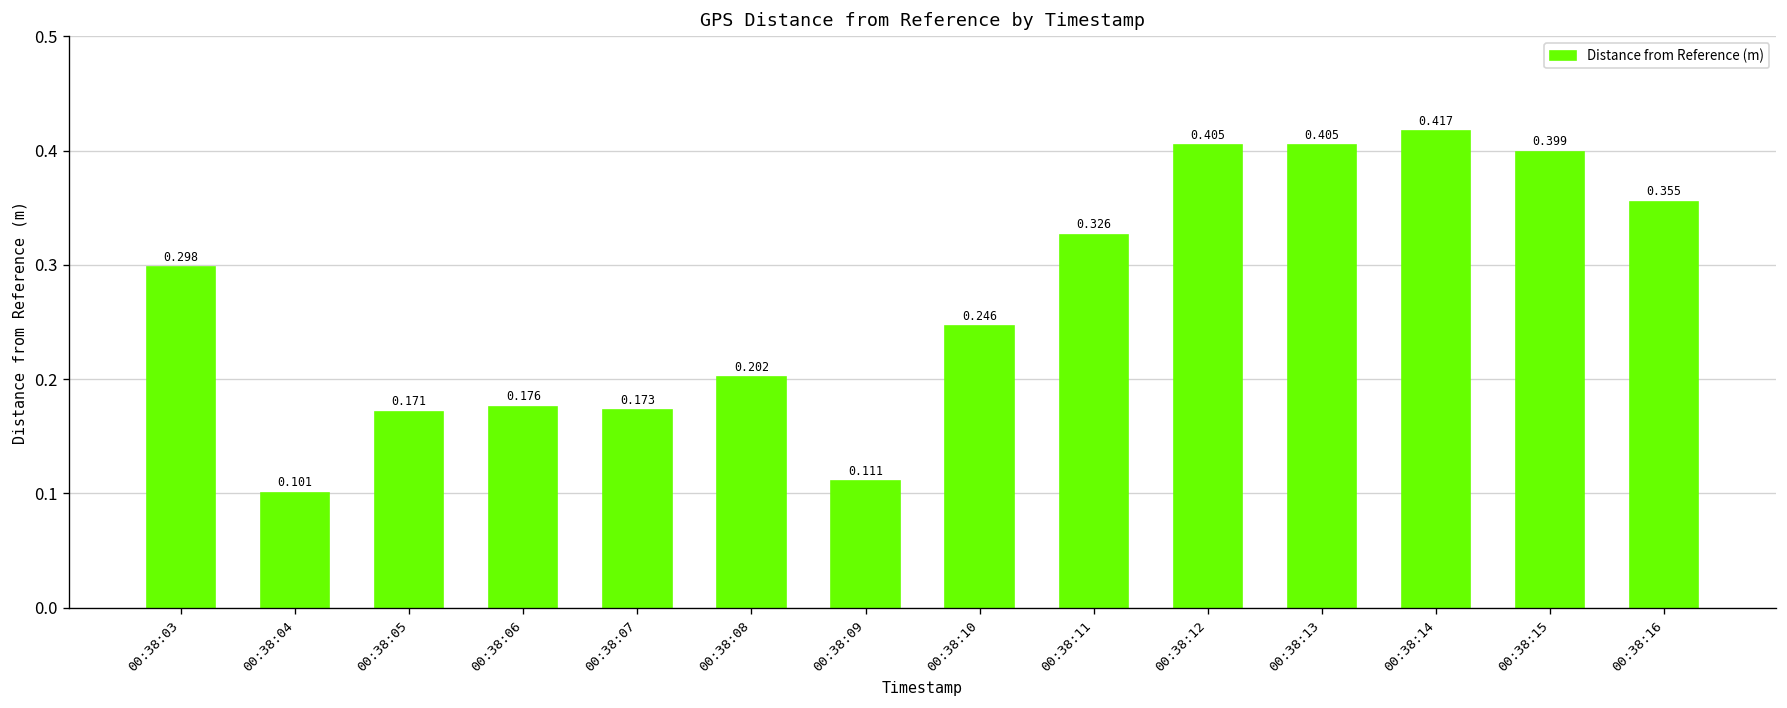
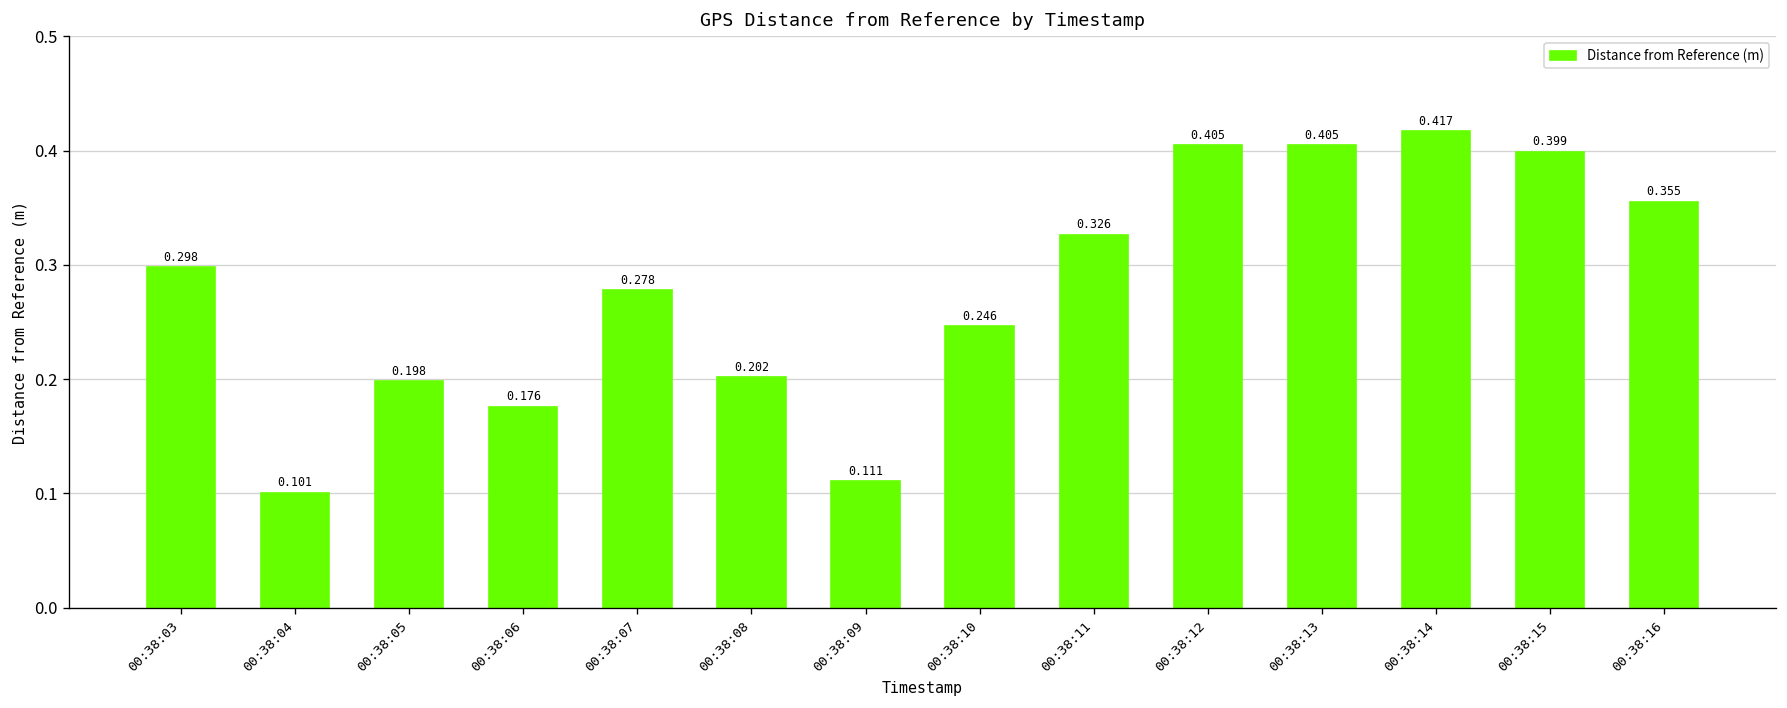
  {
    "00:38:03": 0.298,
    "00:38:04": 0.101,
-   "00:38:05": 0.171,
+   "00:38:05": 0.198,
    "00:38:06": 0.176,
-   "00:38:07": 0.173,
+   "00:38:07": 0.278,
    "00:38:08": 0.202,
    "00:38:09": 0.111,
    "00:38:10": 0.246,
    "00:38:11": 0.326,
    "00:38:12": 0.405,
    "00:38:13": 0.405,
    "00:38:14": 0.417,
    "00:38:15": 0.399,
    "00:38:16": 0.355
  }
